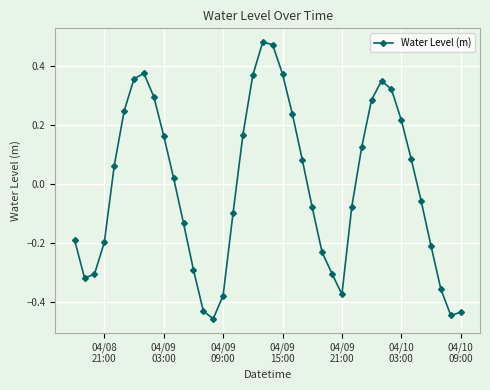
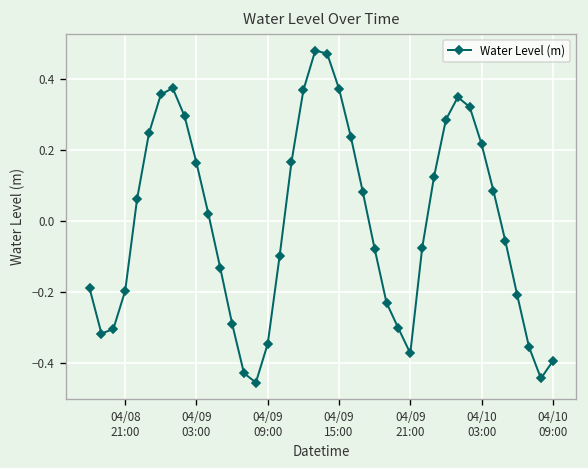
  {
    "04/08 21:00": -0.20,
    "04/09 03:00": 0.16,
-   "04/09 09:00": -0.38,
+   "04/09 09:00": -0.35,
    "04/09 15:00": 0.37,
    "04/09 21:00": -0.37,
    "04/10 03:00": 0.22,
-   "04/10 09:00": -0.43
+   "04/10 09:00": -0.39
  }
